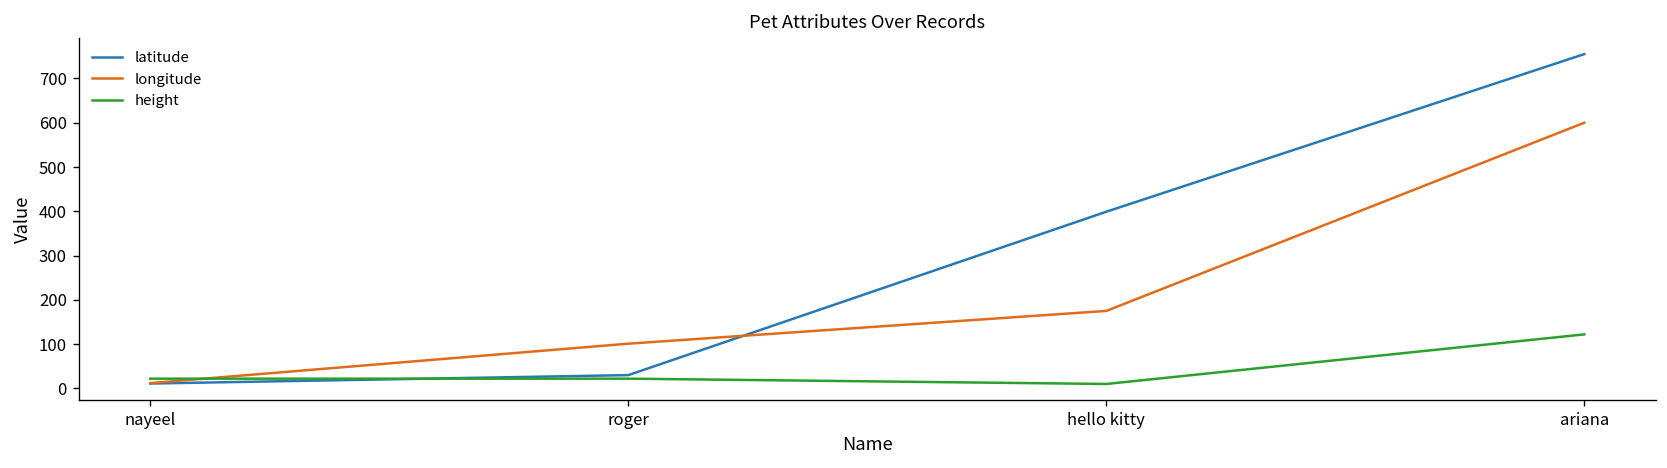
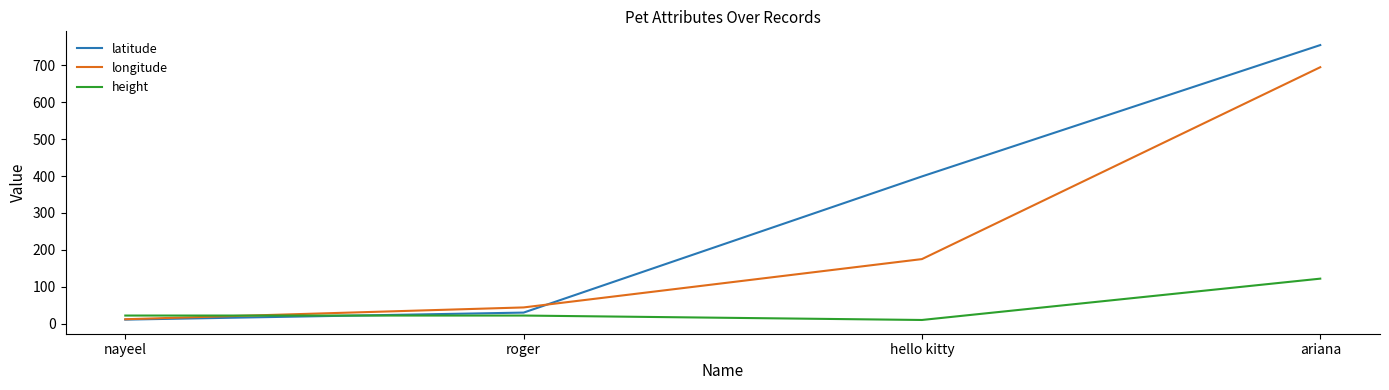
  {
    "latitude": {
      "roger": 30,
      "hello kitty": 400,
      "ariana": 760
    },
    "longitude": {
-     "roger": 100,
+     "roger": 40,
      "hello kitty": 180,
-     "ariana": 600
+     "ariana": 700
    },
    "height": {
      "nayeel": 20,
      "roger": 20,
      "hello kitty": 10,
      "ariana": 120
    }
  }
